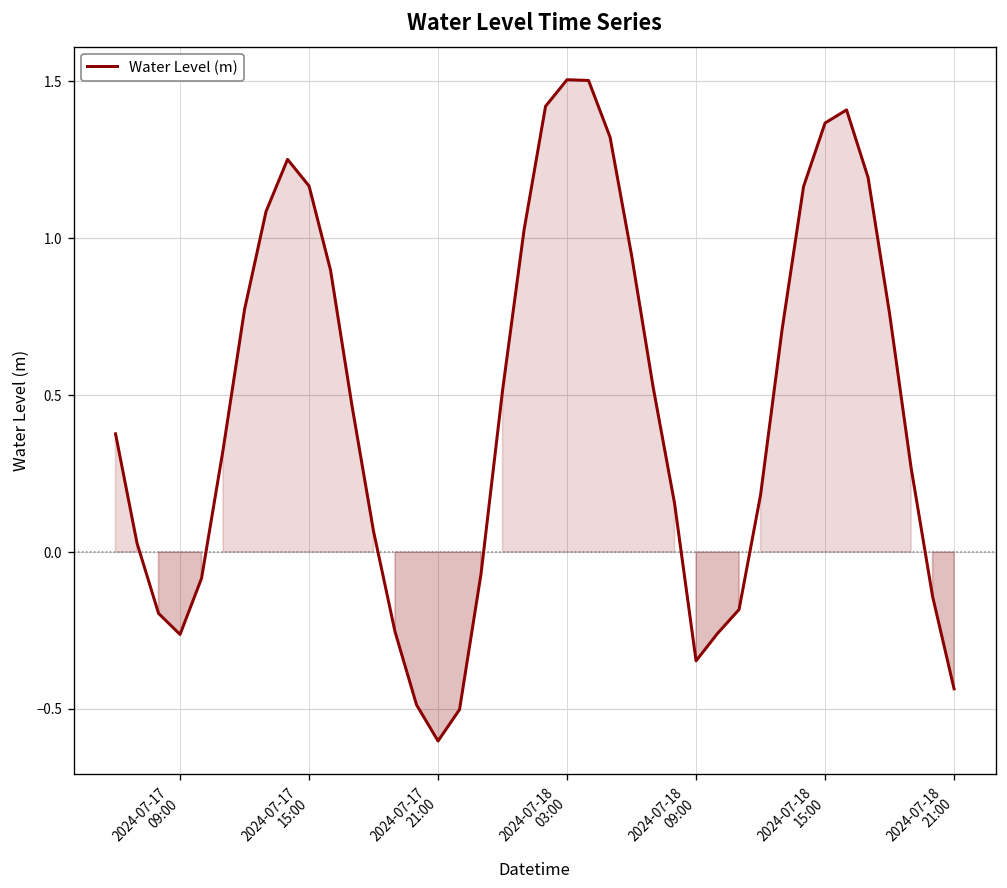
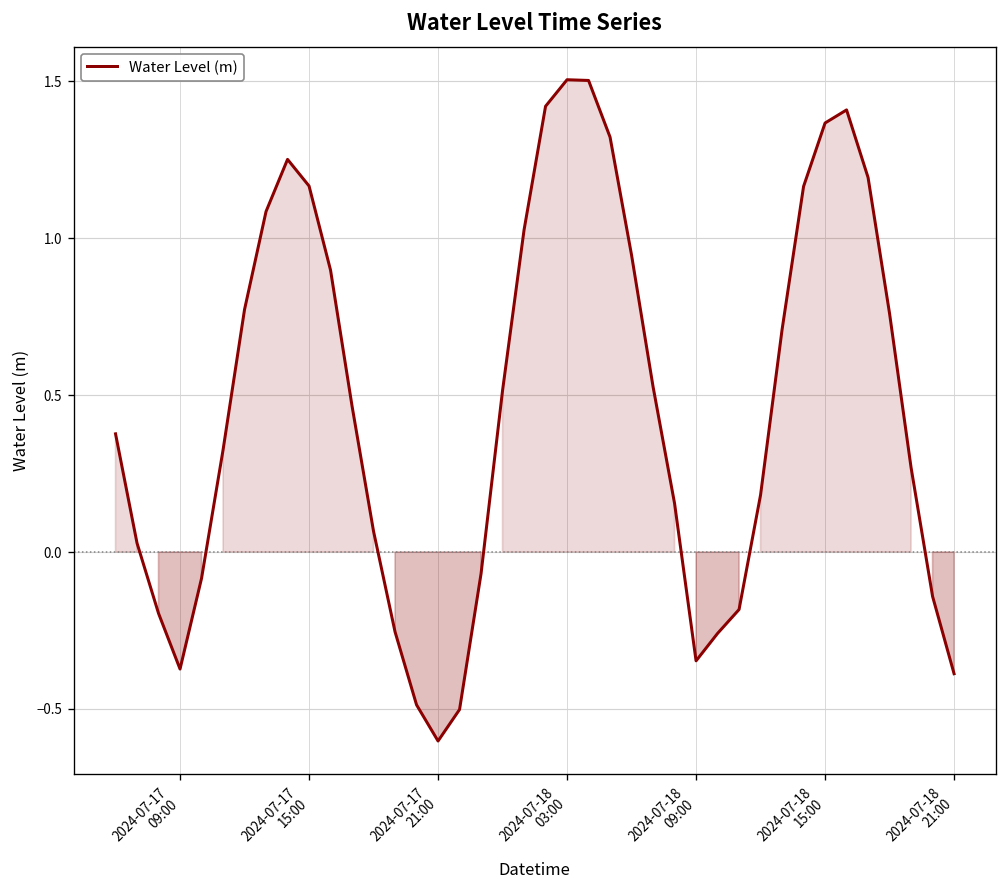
  {
-   "2024-07-17 09:00": -0.26,
+   "2024-07-17 09:00": -0.37,
    "2024-07-17 15:00": 1.17,
    "2024-07-17 21:00": -0.60,
    "2024-07-18 03:00": 1.50,
    "2024-07-18 09:00": -0.35,
    "2024-07-18 15:00": 1.37,
-   "2024-07-18 21:00": -0.44
+   "2024-07-18 21:00": -0.39
  }
